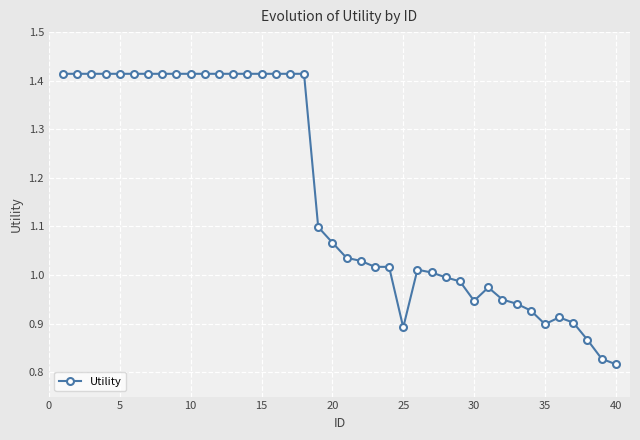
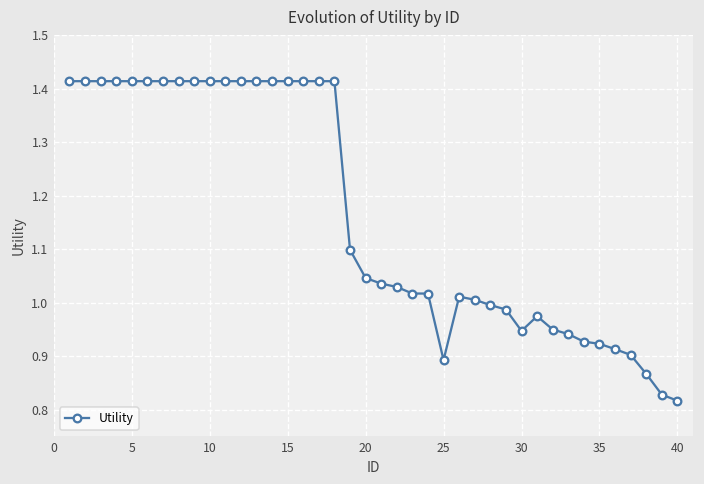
  {
    "5": 1.41,
    "10": 1.41,
    "15": 1.41,
-   "20": 1.07,
+   "20": 1.05,
    "25": 0.89,
    "30": 0.95,
-   "35": 0.90,
+   "35": 0.92,
    "40": 0.82
  }
